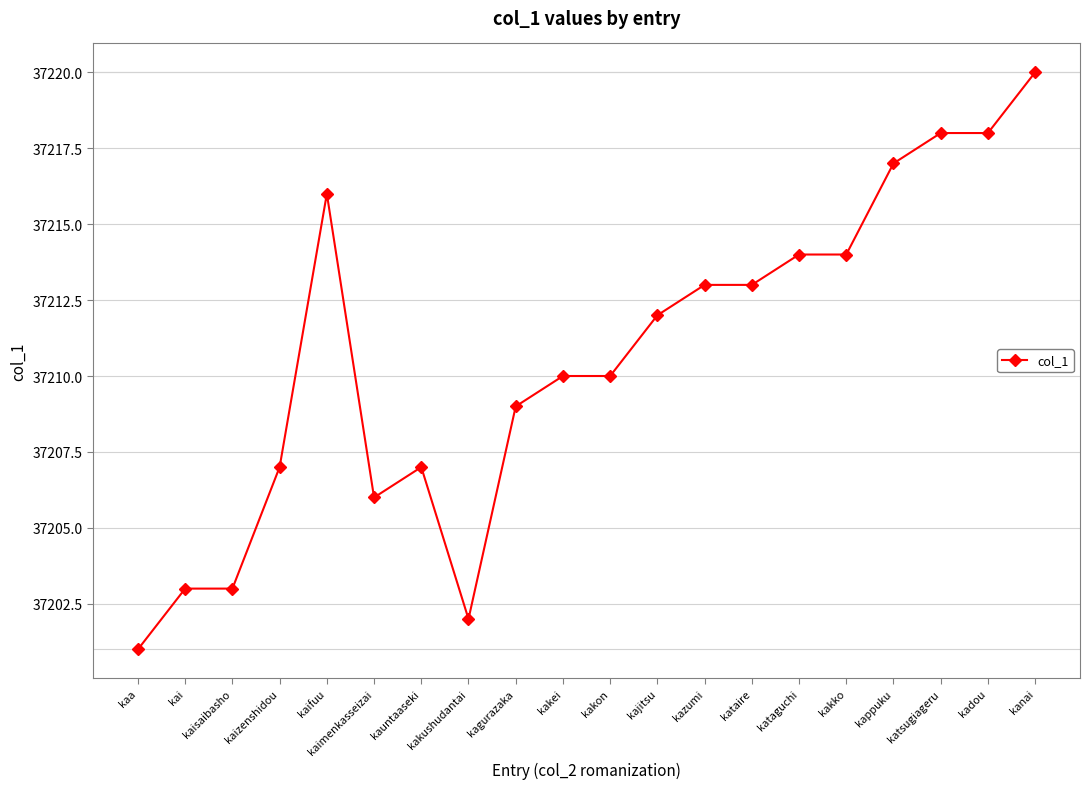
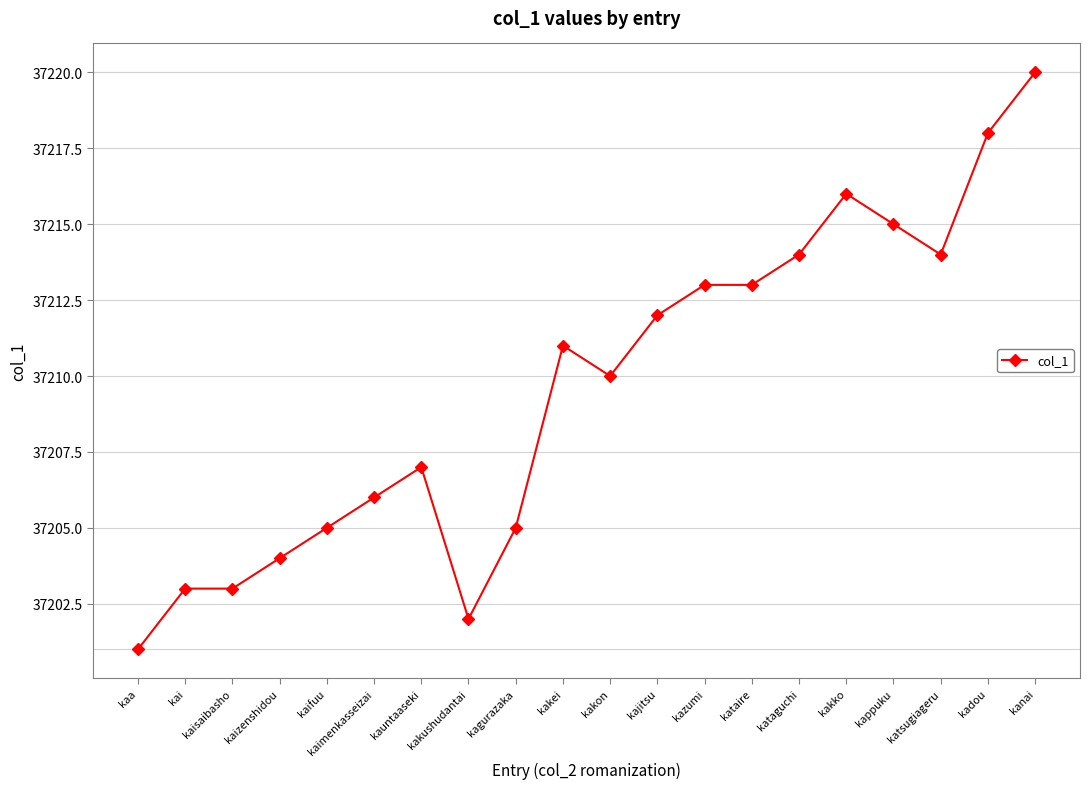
  {
    "kaa": 37201,
    "kai": 37203,
    "kaisaibasho": 37203,
-   "kaizenshidou": 37207,
-   "kaifuu": 37216,
+   "kaizenshidou": 37204,
+   "kaifuu": 37205,
    "kaimenkasseizai": 37206,
    "kauntaaseki": 37207,
    "kakushudantai": 37202,
-   "kagurazaka": 37209,
-   "kakei": 37210,
+   "kagurazaka": 37205,
+   "kakei": 37211,
    "kakon": 37210,
    "kajitsu": 37212,
    "kazumi": 37213,
    "kataire": 37213,
    "kataguchi": 37214,
-   "kakko": 37214,
-   "kappuku": 37217,
-   "katsugiageru": 37218,
+   "kakko": 37216,
+   "kappuku": 37215,
+   "katsugiageru": 37214,
    "kadou": 37218,
    "kanai": 37220
  }
